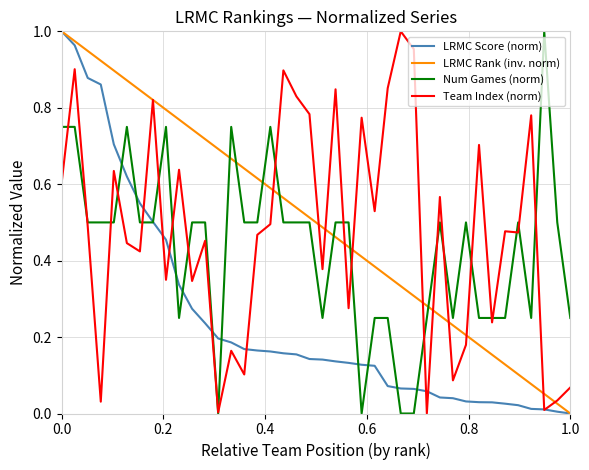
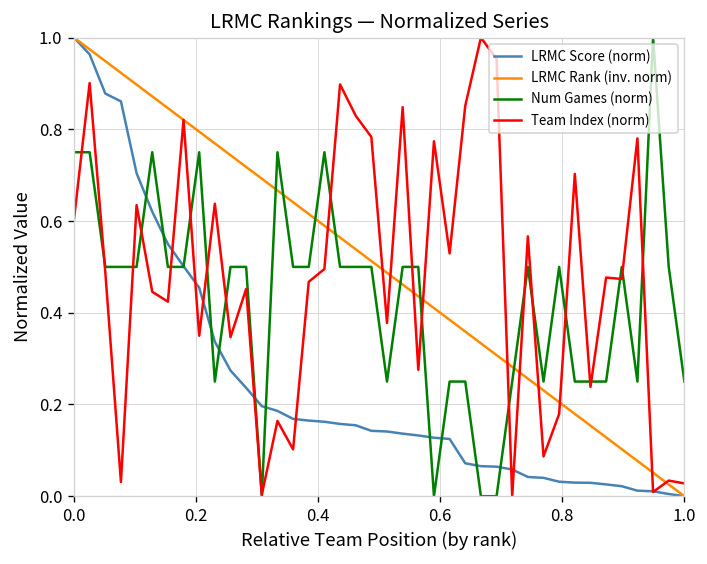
  {
    "Num Games (norm)": {
      "0.0": 0.75,
      "1.0": 0.25
    },
    "Team Index (norm)": {
      "0.0": 0.60,
-     "1.0": 0.07
+     "1.0": 0.03
    }
  }
